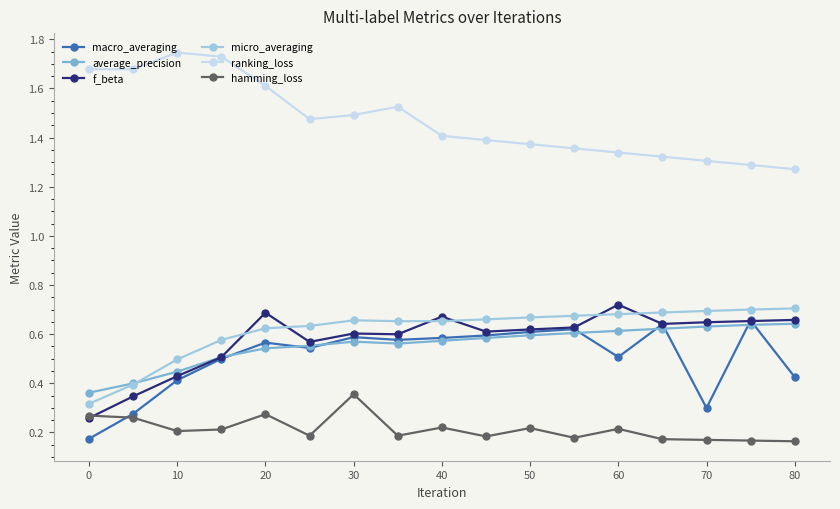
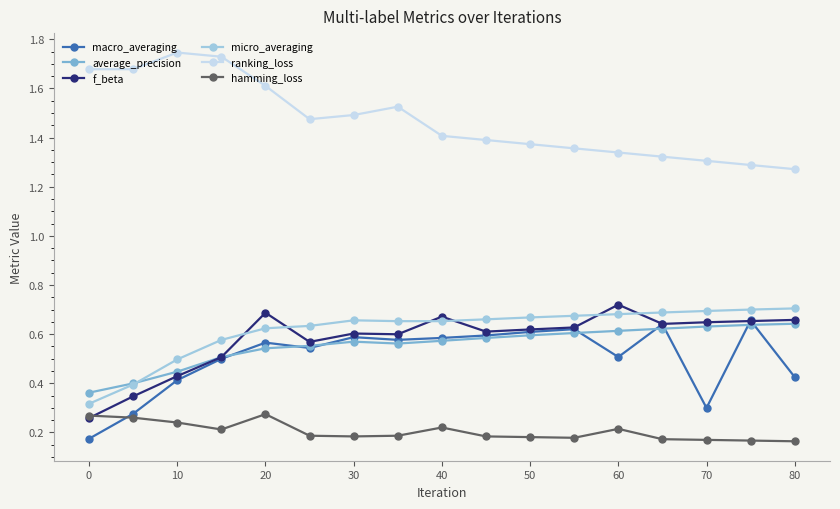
  {
    "macro_averaging": {
      "0": 0.17,
      "10": 0.41,
      "20": 0.57,
      "30": 0.59,
      "40": 0.58,
      "60": 0.51,
      "70": 0.30,
      "80": 0.43
    },
    "f_beta": {
      "10": 0.43,
      "20": 0.69,
      "30": 0.60,
      "40": 0.67,
      "60": 0.72,
      "70": 0.65,
      "80": 0.66
    },
    "hamming_loss": {
-     "10": 0.21,
+     "10": 0.24,
      "20": 0.27,
-     "30": 0.36,
+     "30": 0.18,
      "40": 0.22,
-     "50": 0.22,
+     "50": 0.18,
      "60": 0.21,
      "70": 0.17,
      "80": 0.16
    }
  }
